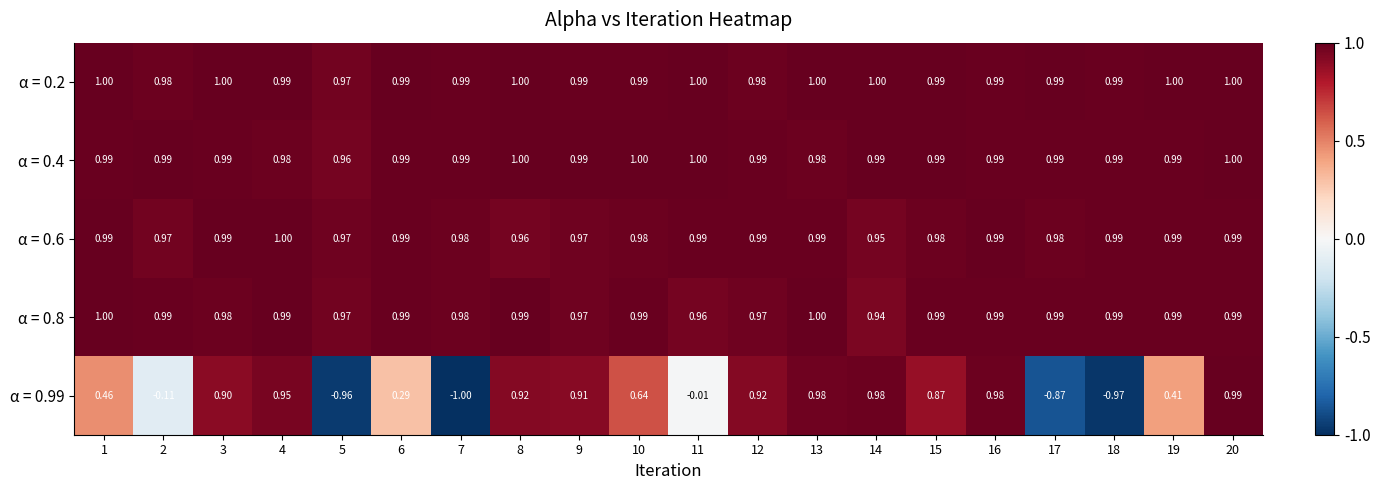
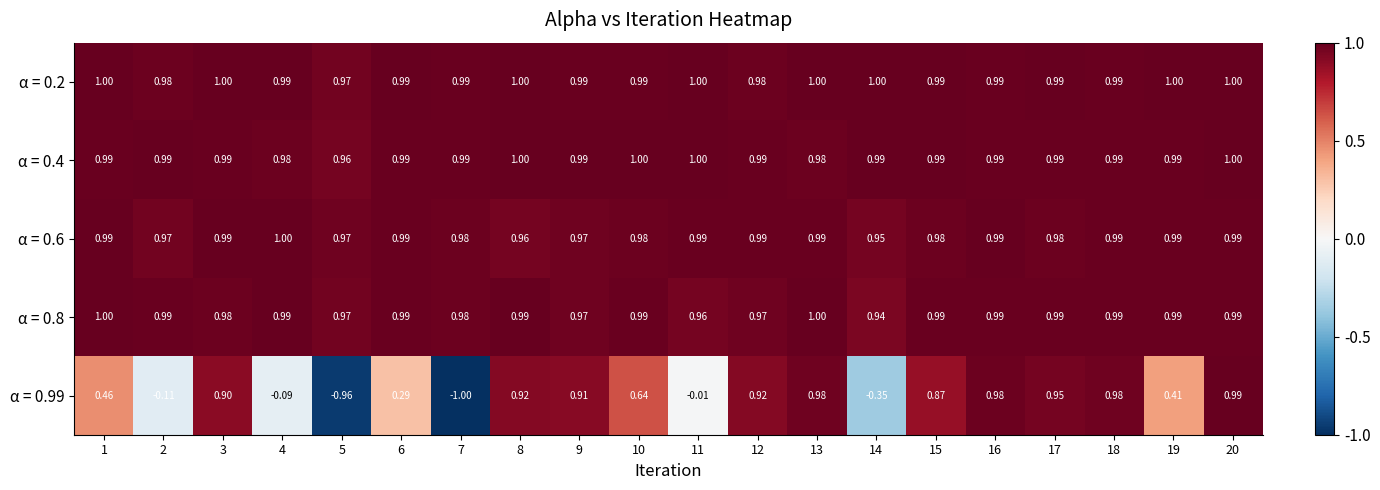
  {
    "α = 0.2": {
      "1": 1.00,
      "2": 0.98,
      "3": 1.00,
      "4": 0.99,
      "5": 0.97,
      "6": 0.99,
      "7": 0.99,
      "8": 1.00,
      "9": 0.99,
      "10": 0.99,
      "11": 1.00,
      "12": 0.98,
      "13": 1.00,
      "14": 1.00,
      "15": 0.99,
      "16": 0.99,
      "17": 0.99,
      "18": 0.99,
      "19": 1.00,
      "20": 1.00
    },
    "α = 0.4": {
      "1": 0.99,
      "2": 0.99,
      "3": 0.99,
      "4": 0.98,
      "5": 0.96,
      "6": 0.99,
      "7": 0.99,
      "8": 1.00,
      "9": 0.99,
      "10": 1.00,
      "11": 1.00,
      "12": 0.99,
      "13": 0.98,
      "14": 0.99,
      "15": 0.99,
      "16": 0.99,
      "17": 0.99,
      "18": 0.99,
      "19": 0.99,
      "20": 1.00
    },
    "α = 0.6": {
      "1": 0.99,
      "2": 0.97,
      "3": 0.99,
      "4": 1.00,
      "5": 0.97,
      "6": 0.99,
      "7": 0.98,
      "8": 0.96,
      "9": 0.97,
      "10": 0.98,
      "11": 0.99,
      "12": 0.99,
      "13": 0.99,
      "14": 0.95,
      "15": 0.98,
      "16": 0.99,
      "17": 0.98,
      "18": 0.99,
      "19": 0.99,
      "20": 0.99
    },
    "α = 0.8": {
      "1": 1.00,
      "2": 0.99,
      "3": 0.98,
      "4": 0.99,
      "5": 0.97,
      "6": 0.99,
      "7": 0.98,
      "8": 0.99,
      "9": 0.97,
      "10": 0.99,
      "11": 0.96,
      "12": 0.97,
      "13": 1.00,
      "14": 0.94,
      "15": 0.99,
      "16": 0.99,
      "17": 0.99,
      "18": 0.99,
      "19": 0.99,
      "20": 0.99
    },
    "α = 0.99": {
      "1": 0.46,
      "3": 0.90,
-     "4": 0.95,
+     "4": -0.09,
      "5": -0.96,
      "6": 0.29,
      "7": -1.00,
      "8": 0.92,
      "9": 0.91,
      "10": 0.64,
      "11": -0.01,
      "12": 0.92,
      "13": 0.98,
-     "14": 0.98,
+     "14": -0.35,
      "15": 0.87,
      "16": 0.98,
-     "17": -0.87,
-     "18": -0.97,
+     "17": 0.95,
+     "18": 0.98,
      "19": 0.41,
      "20": 0.99
    }
  }
